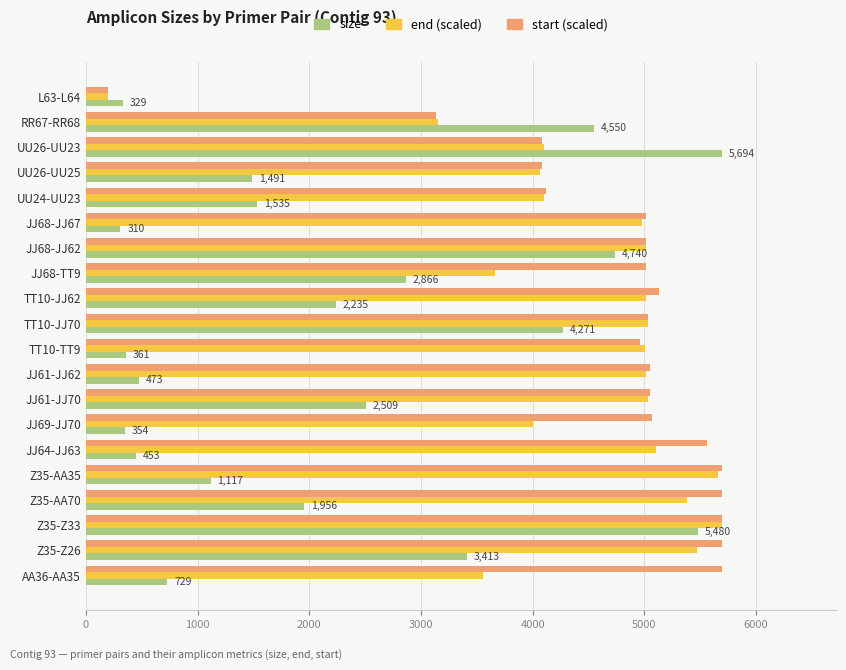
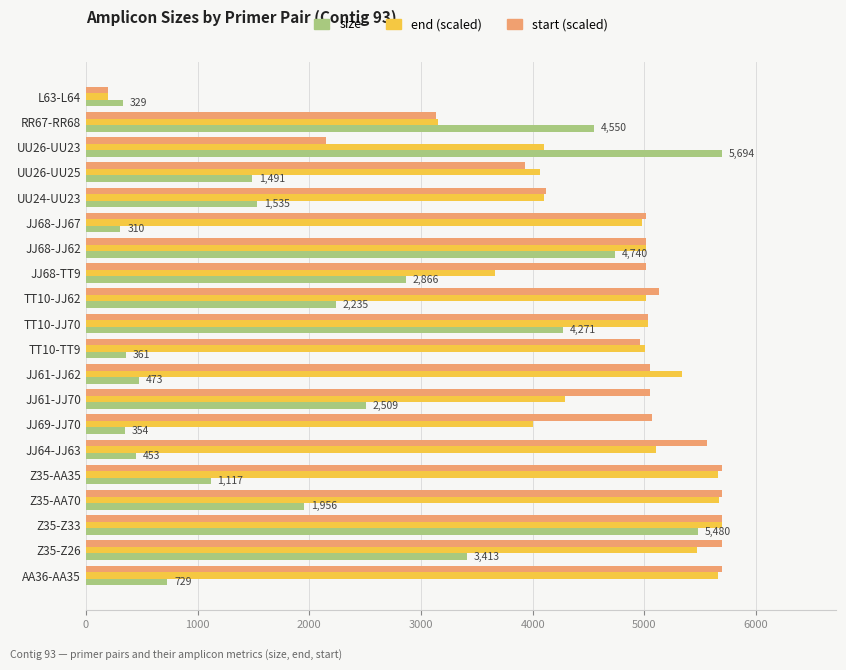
  {
    "size": {
      "L63-L64": "329",
      "RR67-RR68": "4,550",
      "UU26-UU23": "5,694",
      "UU26-UU25": "1,491",
      "UU24-UU23": "1,535",
      "JJ68-JJ67": "310",
      "JJ68-JJ62": "4,740",
      "JJ68-TT9": "2,866",
      "TT10-JJ62": "2,235",
      "TT10-JJ70": "4,271",
      "TT10-TT9": "361",
      "JJ61-JJ62": "473",
      "JJ61-JJ70": "2,509",
      "JJ69-JJ70": "354",
      "JJ64-JJ63": "453",
      "Z35-AA35": "1,117",
      "Z35-AA70": "1,956",
      "Z35-Z33": "5,480",
      "Z35-Z26": "3,413",
      "AA36-AA35": "729"
    },
    "end (scaled)": {
      "L63-L64": "200",
      "RR67-RR68": "3150",
      "UU26-UU23": "4100",
      "UU26-UU25": "4070",
      "UU24-UU23": "4100",
      "JJ68-JJ67": "4980",
      "JJ68-TT9": "3670",
      "TT10-JJ62": "5020",
      "TT10-JJ70": "5030",
      "TT10-TT9": "5000",
-     "JJ61-JJ62": "5020",
-     "JJ61-JJ70": "5030",
+     "JJ61-JJ62": "5340",
+     "JJ61-JJ70": "4290",
      "JJ69-JJ70": "4000",
      "JJ64-JJ63": "5100",
      "Z35-AA35": "5660",
-     "Z35-AA70": "5380",
+     "Z35-AA70": "5670",
      "Z35-Z26": "5470",
-     "AA36-AA35": "3560"
+     "AA36-AA35": "5660"
    },
    "start (scaled)": {
      "L63-L64": "200",
      "RR67-RR68": "3140",
-     "UU26-UU23": "4090",
-     "UU26-UU25": "4090",
+     "UU26-UU23": "2150",
+     "UU26-UU25": "3930",
      "UU24-UU23": "4120",
      "JJ68-JJ67": "5010",
      "JJ68-JJ62": "5010",
      "JJ68-TT9": "5010",
      "TT10-JJ62": "5130",
      "TT10-JJ70": "5030",
      "TT10-TT9": "4960",
      "JJ61-JJ62": "5050",
      "JJ61-JJ70": "5050",
      "JJ69-JJ70": "5060",
      "JJ64-JJ63": "5560",
      "Z35-AA35": "5690",
      "Z35-AA70": "5690",
      "Z35-Z33": "5690",
      "Z35-Z26": "5690",
      "AA36-AA35": "5690"
    }
  }
